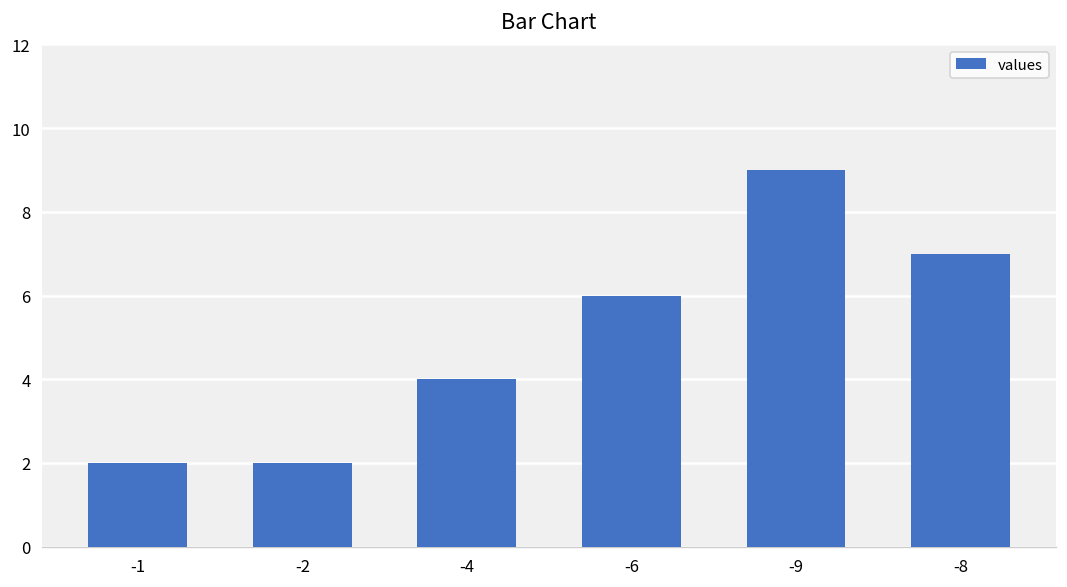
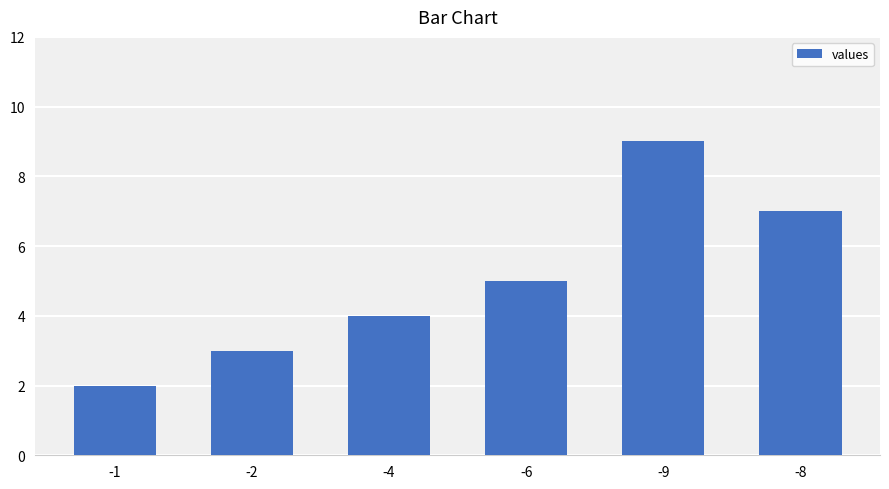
  {
    "-1": 2,
-   "-2": 2,
+   "-2": 3,
    "-4": 4,
-   "-6": 6,
+   "-6": 5,
    "-9": 9,
    "-8": 7
  }
